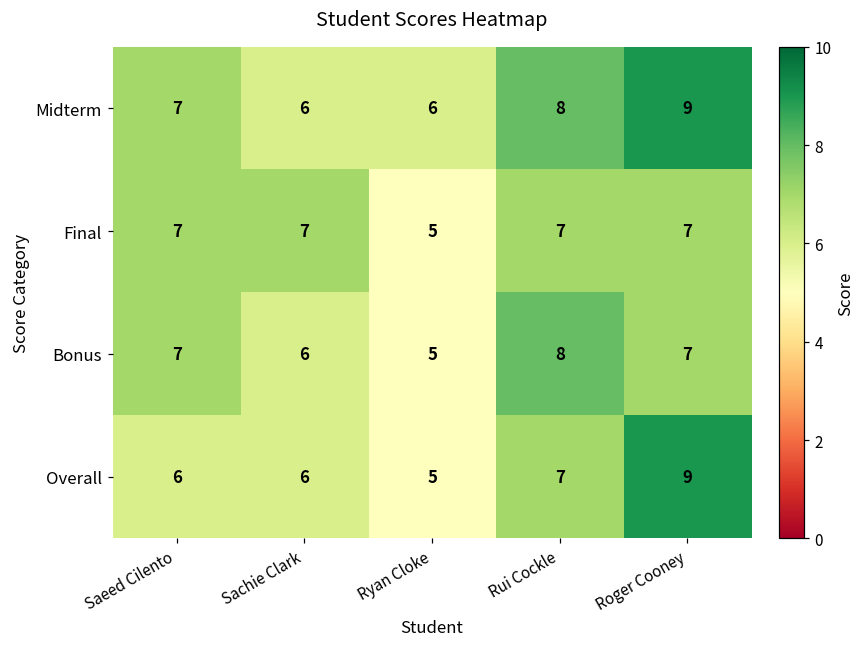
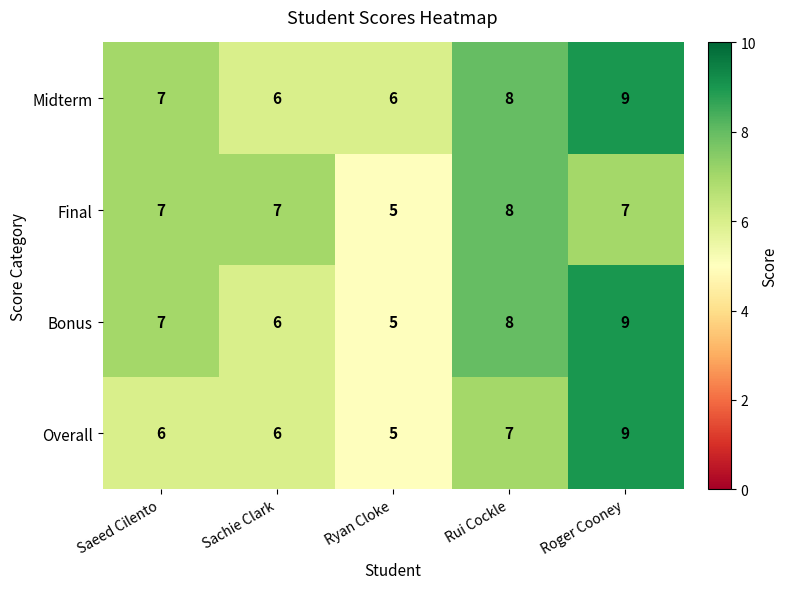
  {
    "Midterm": {
      "Saeed Cilento": 7,
      "Sachie Clark": 6,
      "Ryan Cloke": 6,
      "Rui Cockle": 8,
      "Roger Cooney": 9
    },
    "Final": {
      "Saeed Cilento": 7,
      "Sachie Clark": 7,
      "Ryan Cloke": 5,
-     "Rui Cockle": 7,
+     "Rui Cockle": 8,
      "Roger Cooney": 7
    },
    "Bonus": {
      "Saeed Cilento": 7,
      "Sachie Clark": 6,
      "Ryan Cloke": 5,
      "Rui Cockle": 8,
-     "Roger Cooney": 7
+     "Roger Cooney": 9
    },
    "Overall": {
      "Saeed Cilento": 6,
      "Sachie Clark": 6,
      "Ryan Cloke": 5,
      "Rui Cockle": 7,
      "Roger Cooney": 9
    }
  }
